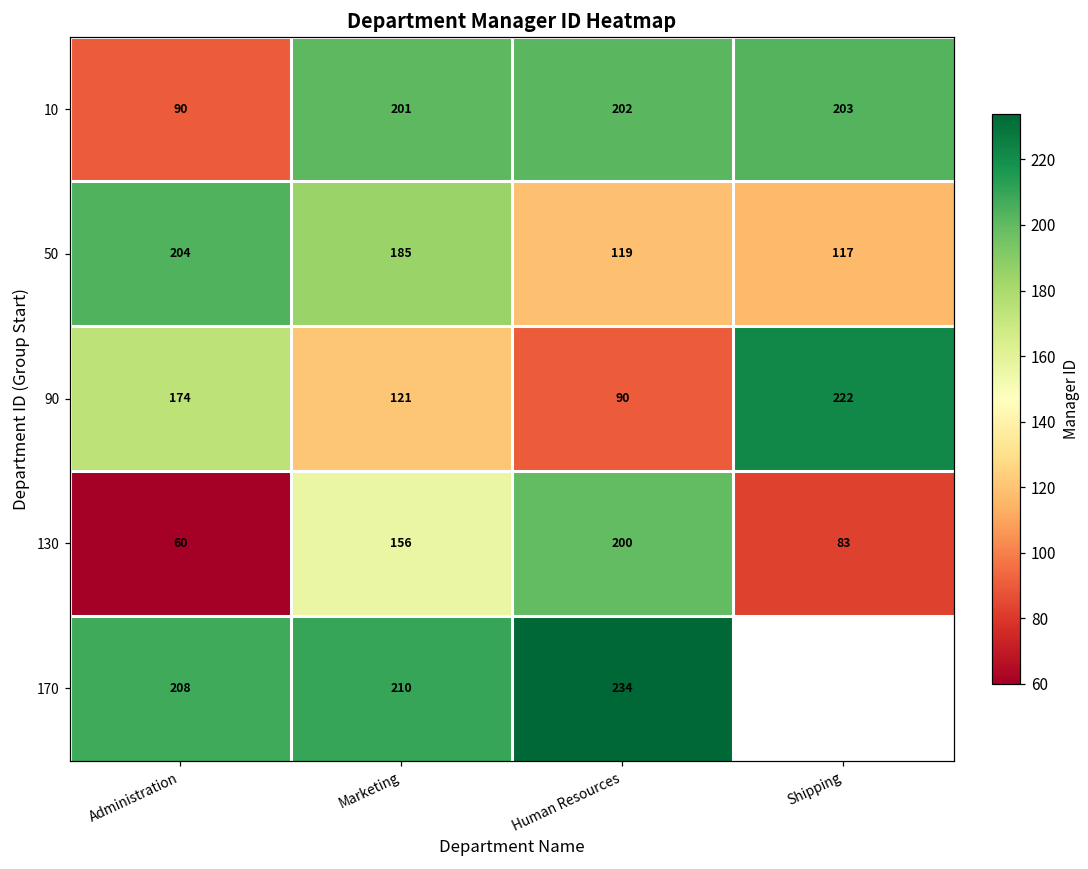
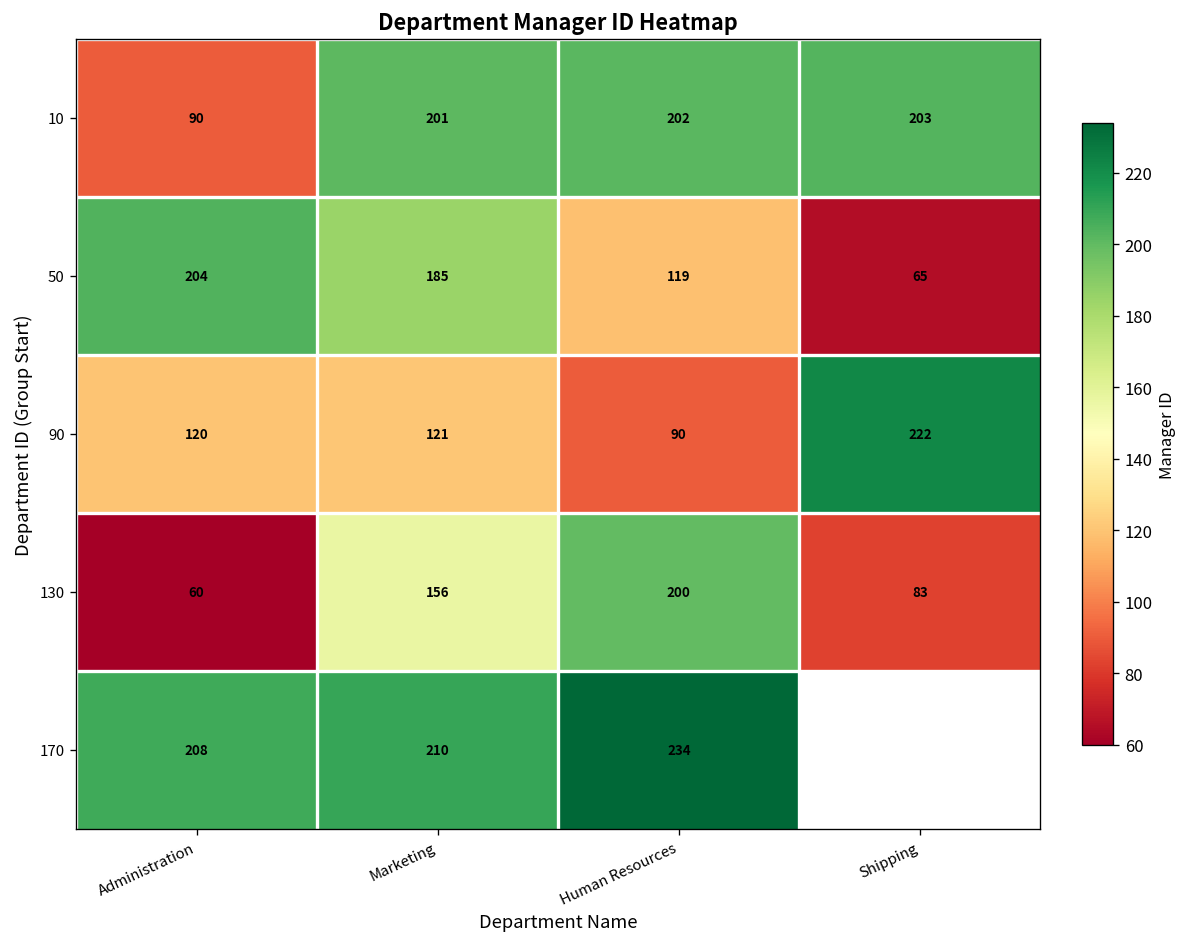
  {
    "10": {
      "Administration": 90,
      "Marketing": 201,
      "Human Resources": 202,
      "Shipping": 203
    },
    "50": {
      "Administration": 204,
      "Marketing": 185,
      "Human Resources": 119,
-     "Shipping": 117
+     "Shipping": 65
    },
    "90": {
-     "Administration": 174,
+     "Administration": 120,
      "Marketing": 121,
      "Human Resources": 90,
      "Shipping": 222
    },
    "130": {
      "Administration": 60,
      "Marketing": 156,
      "Human Resources": 200,
      "Shipping": 83
    },
    "170": {
      "Administration": 208,
      "Marketing": 210,
      "Human Resources": 234
    }
  }
